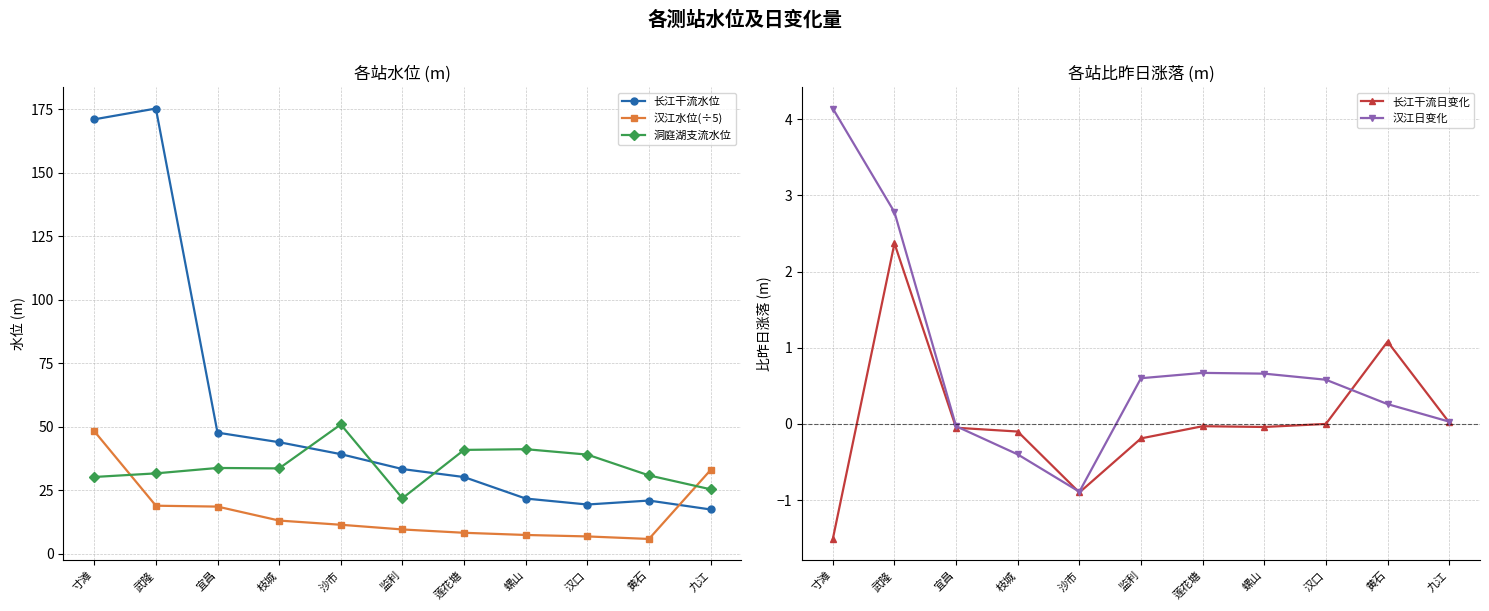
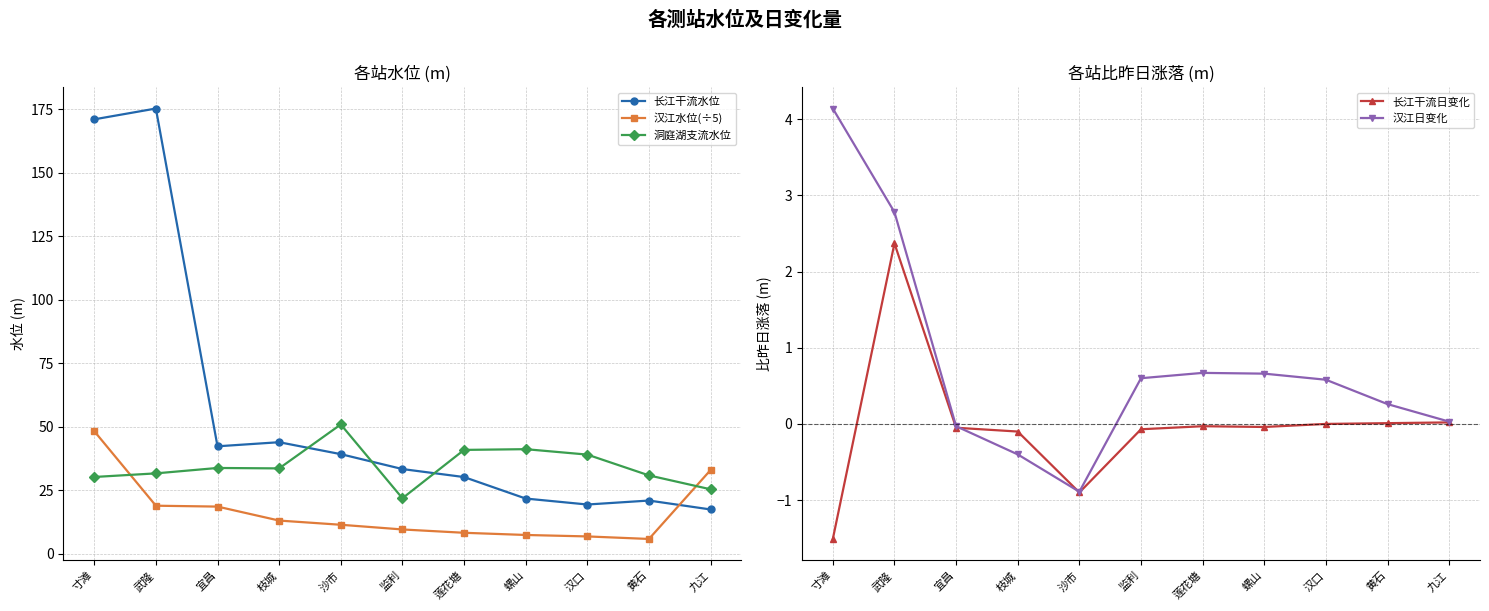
  {
    "各站水位 (m)": {
      "长江干流水位": {
        "寸滩": 171,
        "武隆": 175,
-       "宜昌": 48,
+       "宜昌": 42,
        "枝城": 44,
        "沙市": 39,
        "监利": 33,
        "莲花塘": 30,
        "螺山": 22,
        "汉口": 19,
        "黄石": 21,
        "九江": 18
      },
      "汉江水位(÷5)": {
        "寸滩": 48,
        "武隆": 19,
        "宜昌": 19,
        "枝城": 13,
        "沙市": 11,
        "监利": 10,
        "莲花塘": 8,
        "螺山": 7,
        "汉口": 7,
        "黄石": 6,
        "九江": 33
      },
      "洞庭湖支流水位": {
        "寸滩": 30,
        "武隆": 32,
        "宜昌": 34,
        "枝城": 34,
        "沙市": 51,
        "监利": 22,
        "莲花塘": 41,
        "螺山": 41,
        "汉口": 39,
        "黄石": 31,
        "九江": 25
      }
    },
    "各站比昨日涨落 (m)": {
      "长江干流日变化": {
        "寸滩": -1.5,
        "武隆": 2.4,
        "枝城": -0.1,
-       "监利": -0.2,
+       "监利": -0.1,
        "莲花塘": 0.0,
        "螺山": 0.0,
        "汉口": 0.0,
-       "黄石": 1.1
+       "黄石": 0.0
      },
      "汉江日变化": {
        "寸滩": 4.1,
        "武隆": 2.8,
        "枝城": -0.4,
        "监利": 0.6,
        "莲花塘": 0.7,
        "螺山": 0.7,
        "汉口": 0.6,
        "黄石": 0.3
      }
    }
  }
